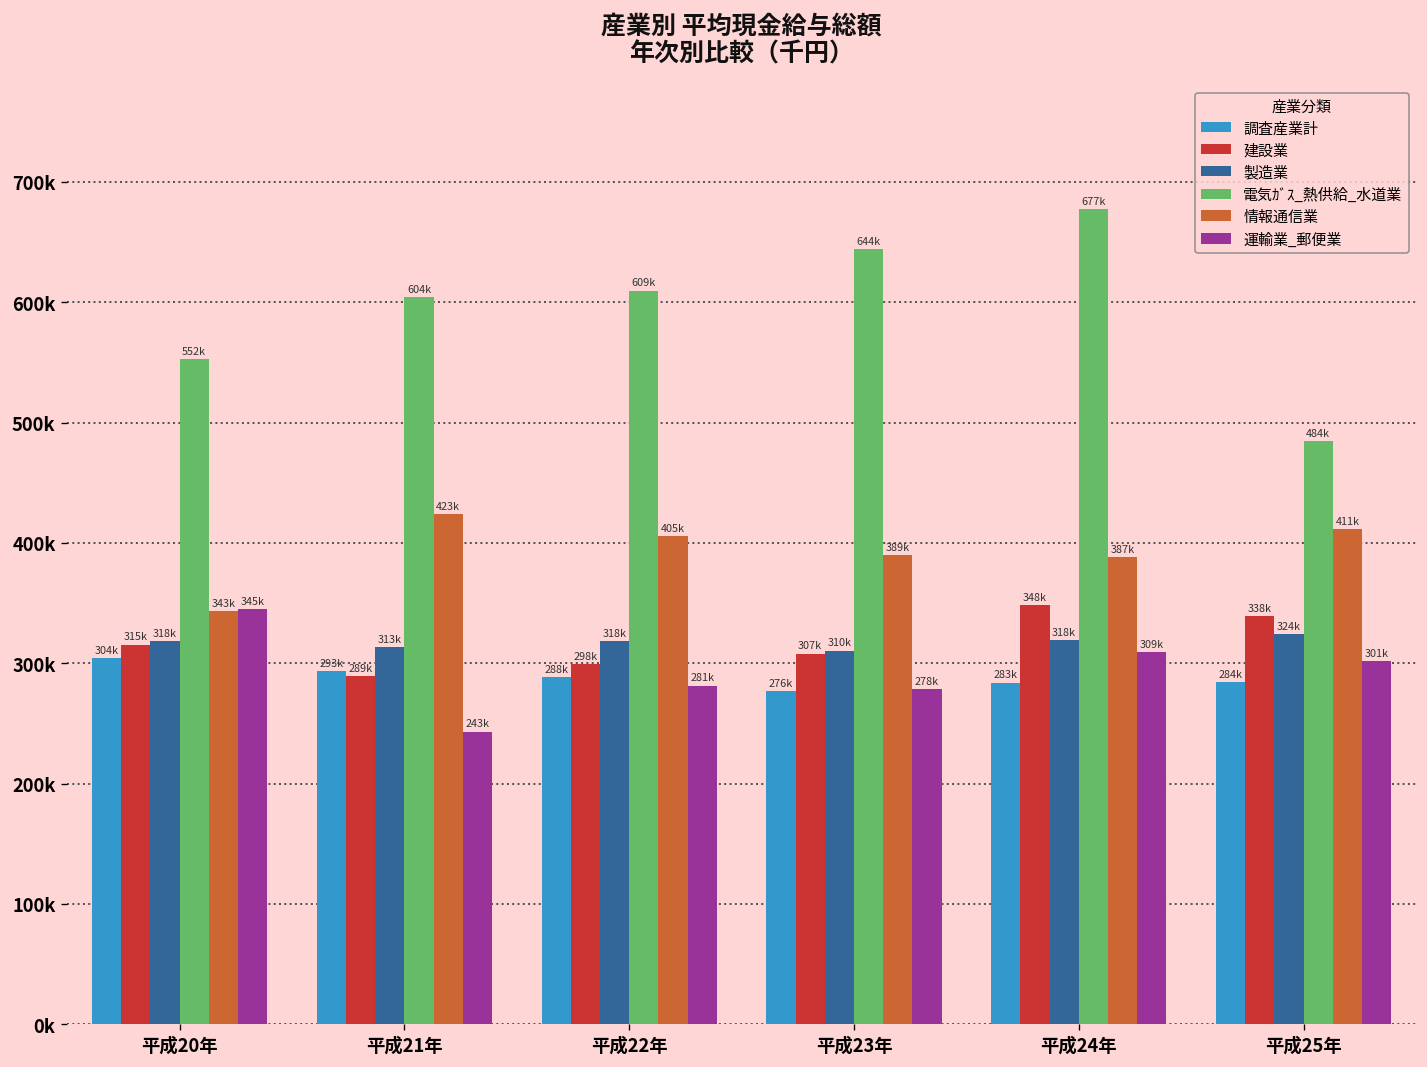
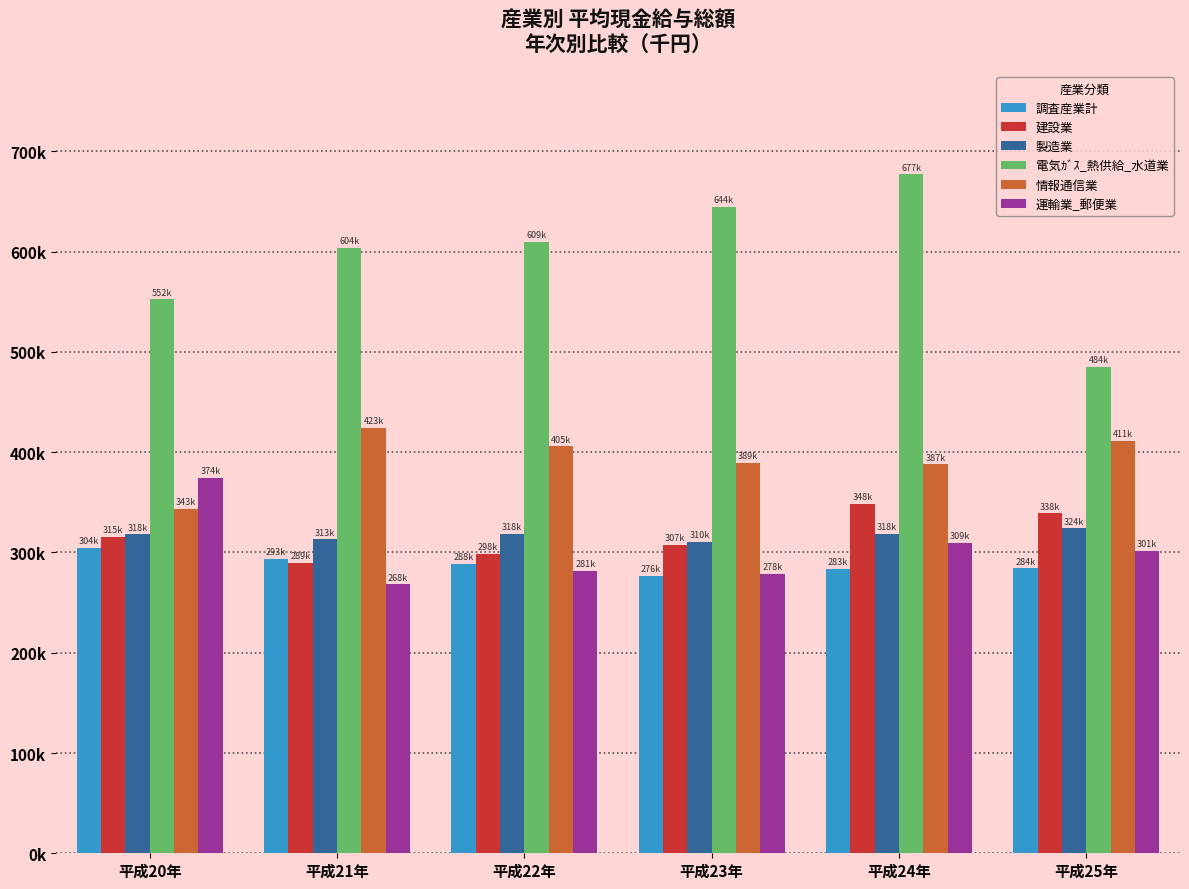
  {
    "調査産業計": {
      "平成20年": "304k",
      "平成21年": "293k",
      "平成22年": "288k",
      "平成25年": "284k"
    },
    "製造業": {
      "平成20年": "318k",
      "平成21年": "313k",
      "平成23年": "310k",
      "平成25年": "324k"
    },
    "電気ｶﾞｽ_熱供給_水道業": {
      "平成21年": "604k",
      "平成23年": "644k",
      "平成24年": "677k"
    },
    "運輸業_郵便業": {
-     "平成20年": "345k",
-     "平成21年": "243k",
+     "平成20年": "374k",
+     "平成21年": "268k",
      "平成22年": "281k",
      "平成23年": "278k",
      "平成24年": "309k"
    }
  }
